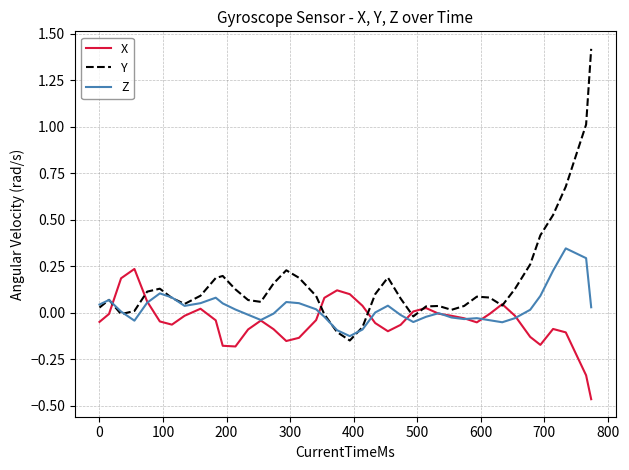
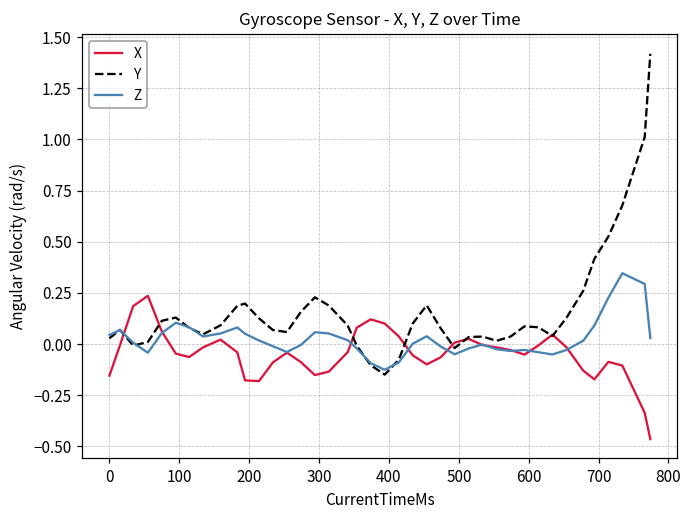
  {
    "X": {
-     "0": -0.05
+     "0": -0.15
    },
    "Y": {
      "0": 0.03
    },
    "Z": {
      "0": 0.04
    }
  }
